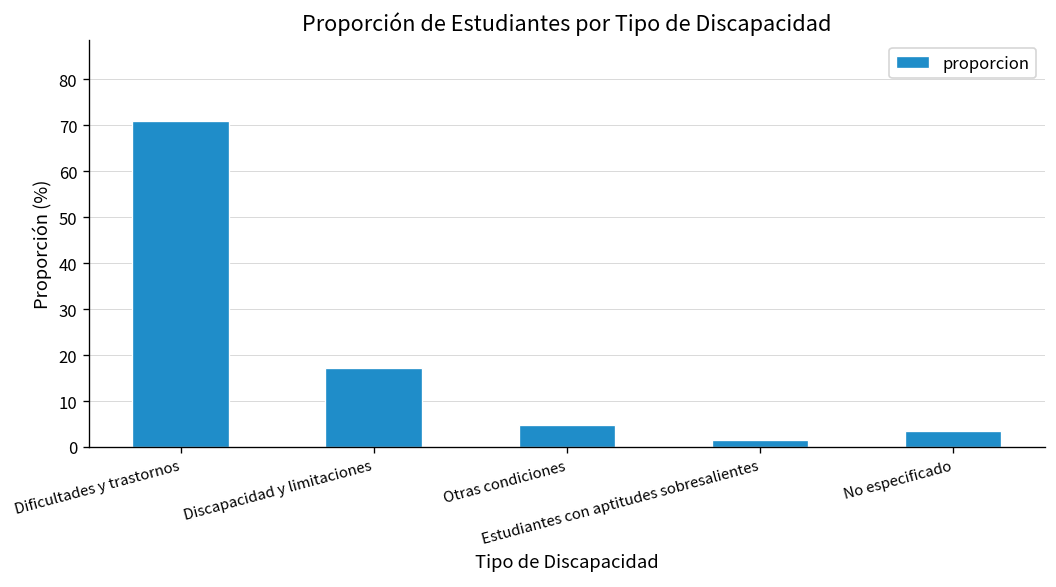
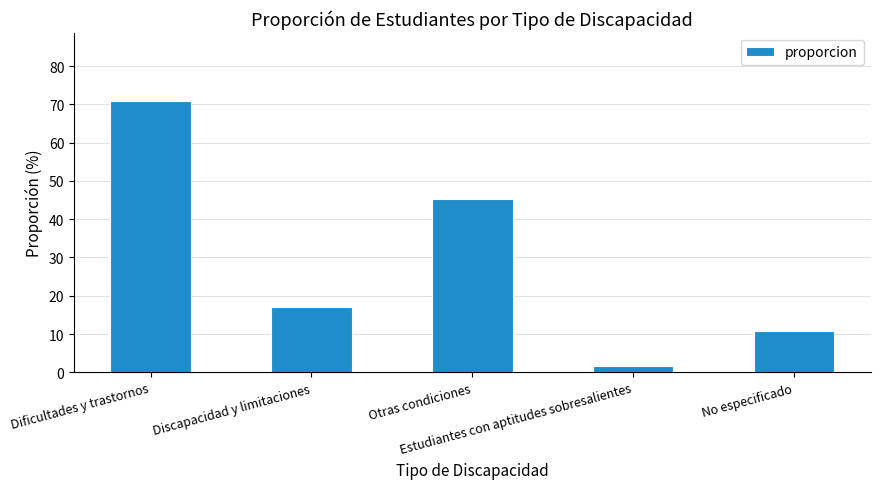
  {
    "Dificultades y trastornos": 71,
    "Discapacidad y limitaciones": 17,
-   "Otras condiciones": 5,
+   "Otras condiciones": 45,
    "Estudiantes con aptitudes sobresalientes": 2,
-   "No especificado": 3
+   "No especificado": 11
  }
